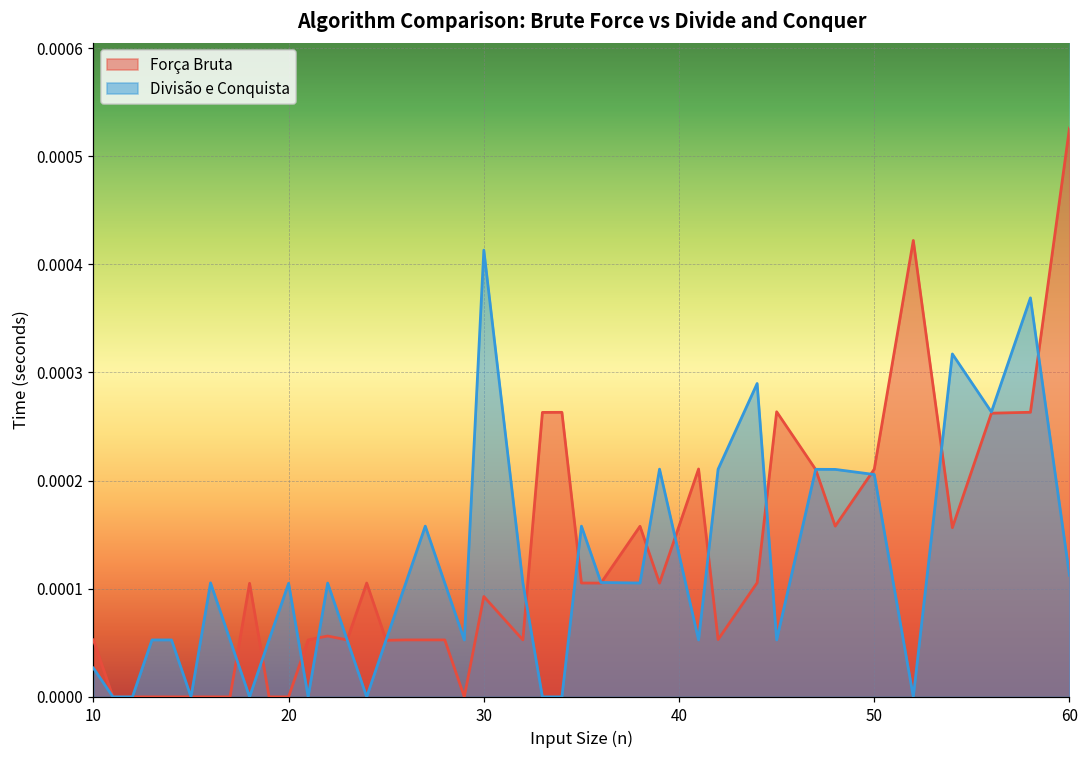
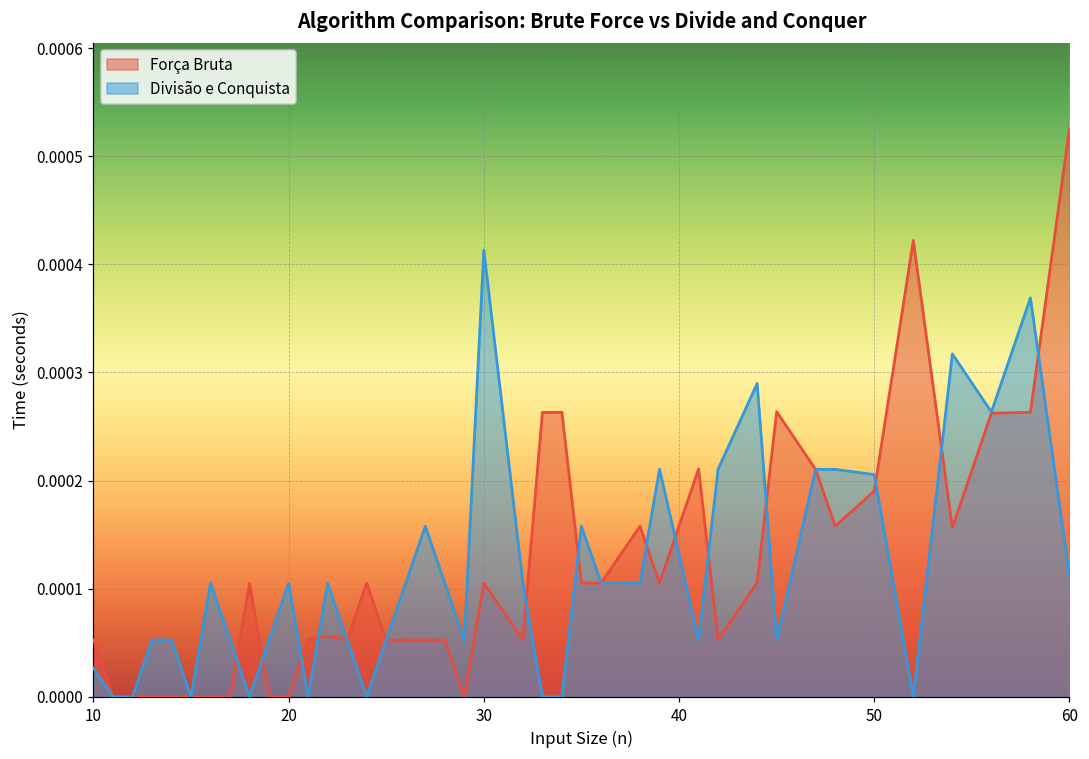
  {
    "Força Bruta": {
      "10": 0.00005,
      "20": 0.00000,
-     "30": 0.00009,
-     "50": 0.00021,
+     "30": 0.00011,
+     "50": 0.00019,
      "60": 0.00053
    },
    "Divisão e Conquista": {
      "10": 0.00003,
      "20": 0.00011,
      "30": 0.00041,
      "50": 0.00021,
      "60": 0.00011
    }
  }
